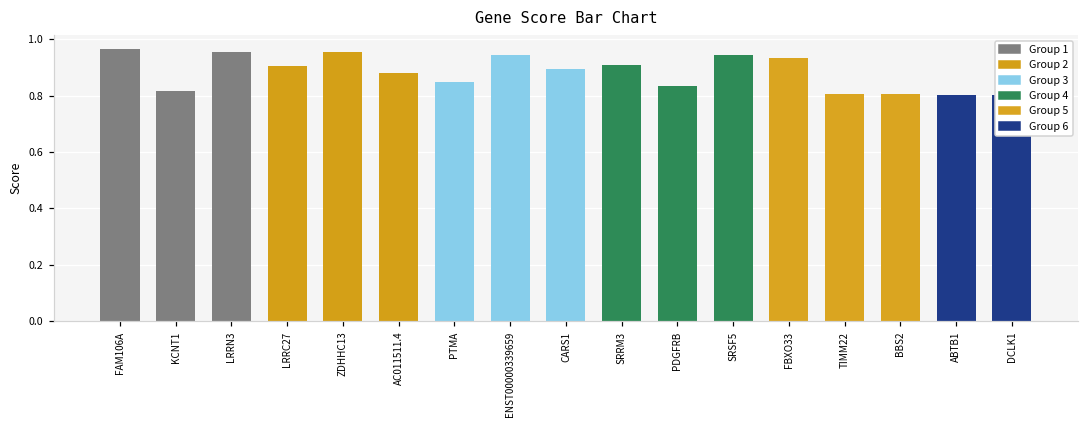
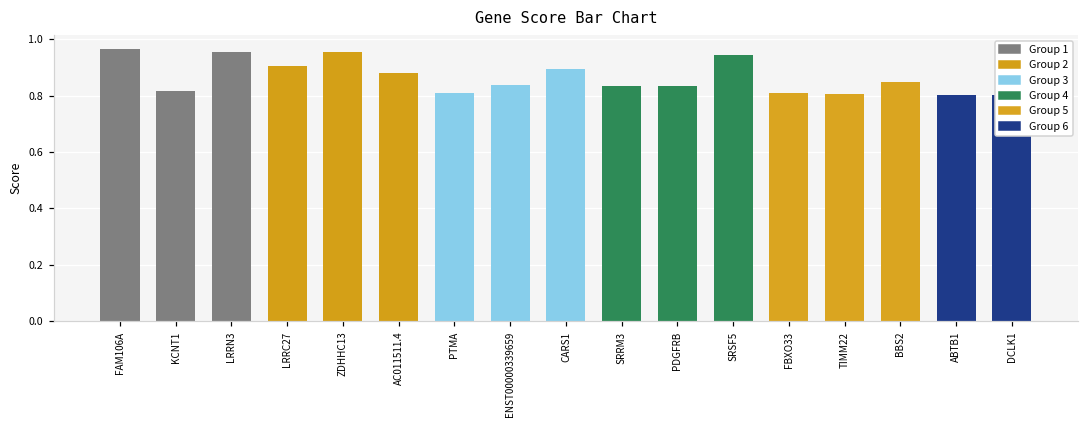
  {
    "FAM106A": 0.97,
    "KCNT1": 0.82,
    "LRRN3": 0.95,
    "LRRC27": 0.90,
    "ZDHHC13": 0.95,
    "AC011511.4": 0.88,
-   "PTMA": 0.85,
-   "ENST00000339659": 0.94,
+   "PTMA": 0.81,
+   "ENST00000339659": 0.84,
    "CARS1": 0.89,
-   "SRRM3": 0.91,
+   "SRRM3": 0.83,
    "PDGFRB": 0.83,
    "SRSF5": 0.94,
-   "FBXO33": 0.93,
+   "FBXO33": 0.81,
    "TIMM22": 0.81,
-   "BBS2": 0.80,
+   "BBS2": 0.85,
    "ABTB1": 0.80
  }
